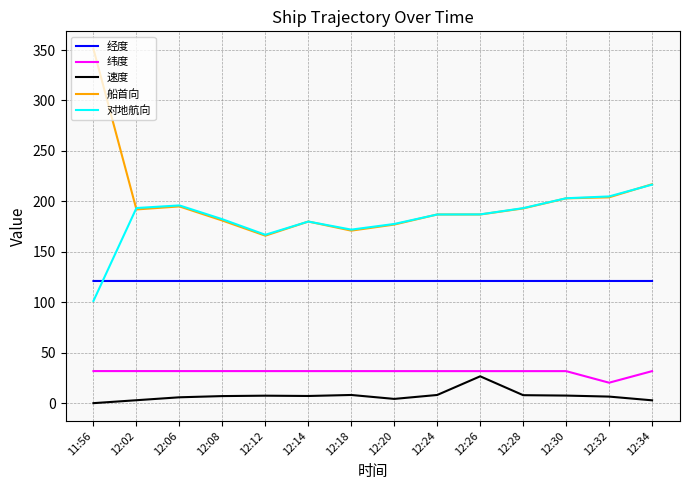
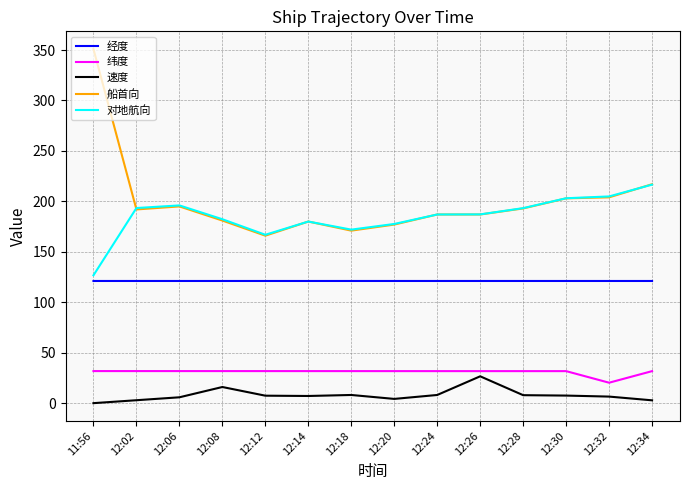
  {
    "经度": {
      "11:56": 121,
      "12:02": 121,
      "12:06": 121,
      "12:08": 121,
      "12:12": 121,
      "12:14": 121,
      "12:18": 121,
      "12:20": 121,
      "12:24": 121,
      "12:26": 121,
      "12:28": 121,
      "12:30": 121,
      "12:32": 121,
      "12:34": 121
    },
    "纬度": {
      "11:56": 32,
      "12:02": 32,
      "12:06": 32,
      "12:08": 32,
      "12:12": 32,
      "12:14": 32,
      "12:18": 32,
      "12:20": 32,
      "12:24": 32,
      "12:26": 32,
      "12:28": 32,
      "12:30": 32,
      "12:32": 20,
      "12:34": 32
    },
    "速度": {
      "11:56": 0,
      "12:02": 3,
      "12:06": 6,
-     "12:08": 7,
+     "12:08": 16,
      "12:12": 7,
      "12:14": 7,
      "12:18": 8,
      "12:20": 4,
      "12:24": 8,
      "12:26": 27,
      "12:28": 8,
      "12:30": 8,
      "12:32": 7,
      "12:34": 3
    },
    "对地航向": {
-     "11:56": 101
+     "11:56": 127
    }
  }
